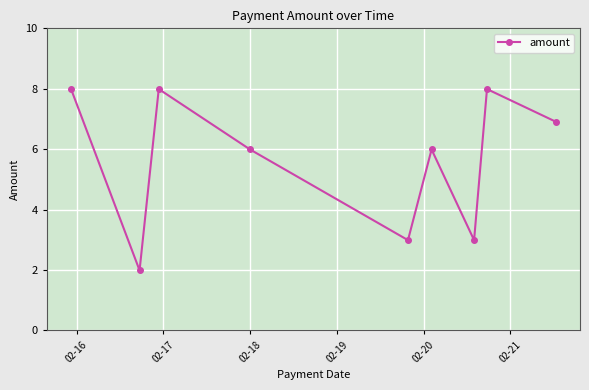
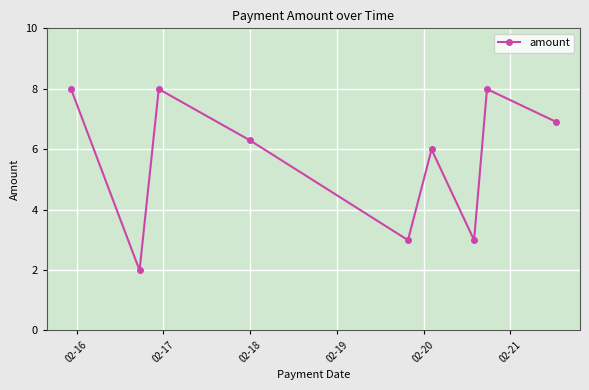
  {
-   "02-18": 6.0
+   "02-18": 6.3
  }
